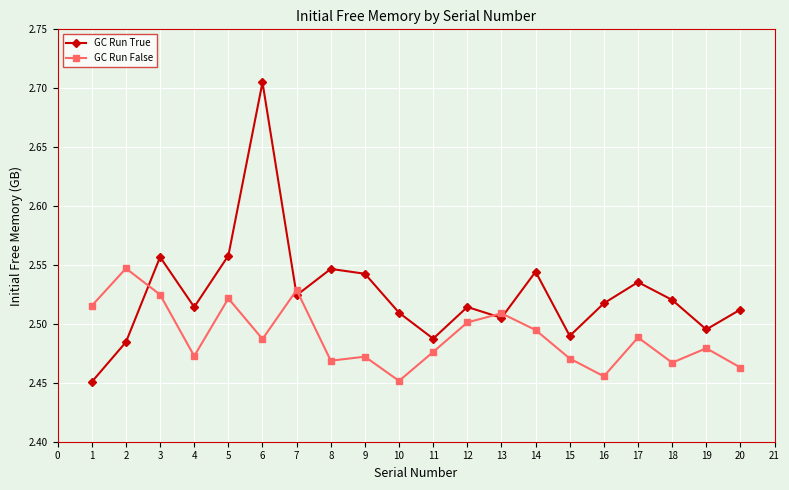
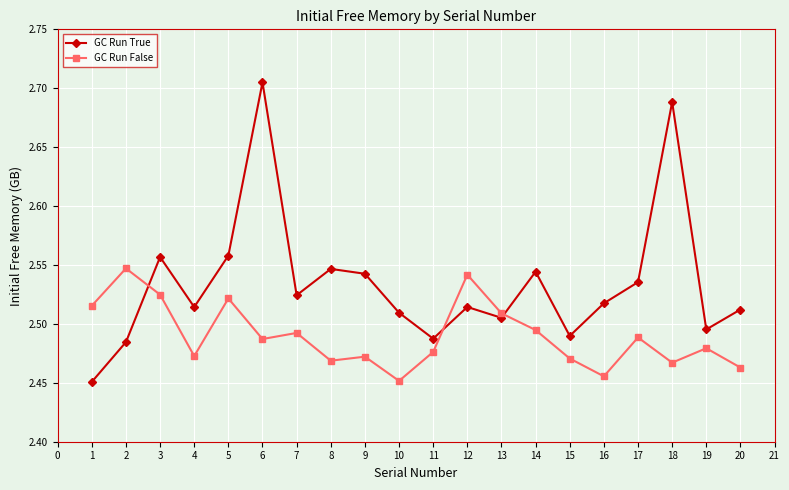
  {
    "GC Run True": {
      "1": 2.451,
      "2": 2.485,
      "3": 2.557,
      "4": 2.514,
      "5": 2.558,
      "6": 2.705,
      "7": 2.524,
      "8": 2.547,
      "9": 2.543,
      "10": 2.509,
      "11": 2.487,
      "12": 2.514,
      "13": 2.505,
      "14": 2.544,
      "15": 2.490,
      "16": 2.517,
      "17": 2.535,
-     "18": 2.520,
+     "18": 2.688,
      "19": 2.495,
      "20": 2.512
    },
    "GC Run False": {
      "1": 2.515,
      "2": 2.547,
      "3": 2.525,
      "4": 2.473,
      "5": 2.522,
      "6": 2.487,
-     "7": 2.529,
+     "7": 2.492,
      "8": 2.469,
      "9": 2.472,
      "10": 2.452,
      "11": 2.476,
-     "12": 2.501,
+     "12": 2.542,
      "13": 2.509,
      "14": 2.495,
      "15": 2.471,
      "16": 2.456,
      "17": 2.488,
      "18": 2.467,
      "19": 2.479,
      "20": 2.463
    }
  }
